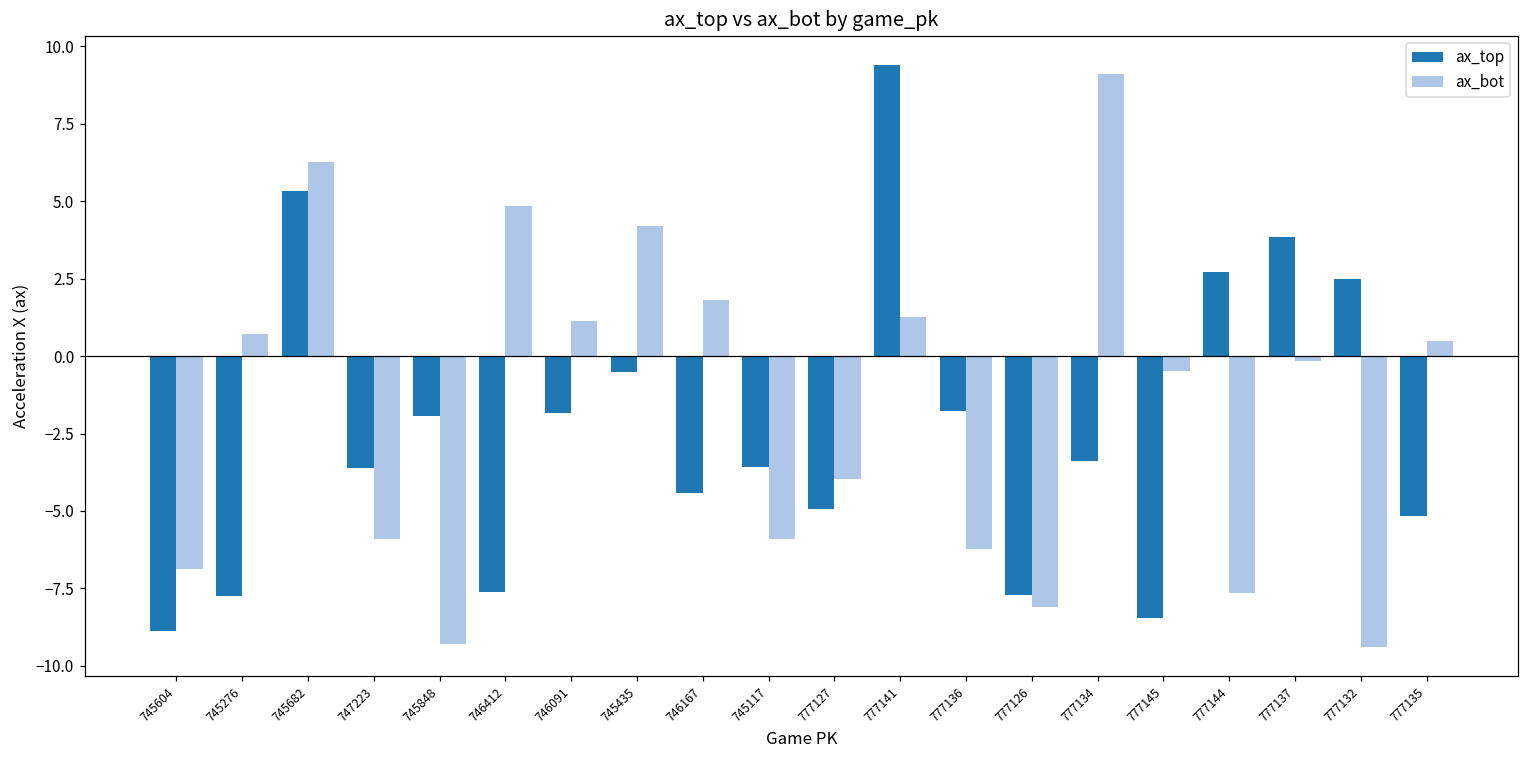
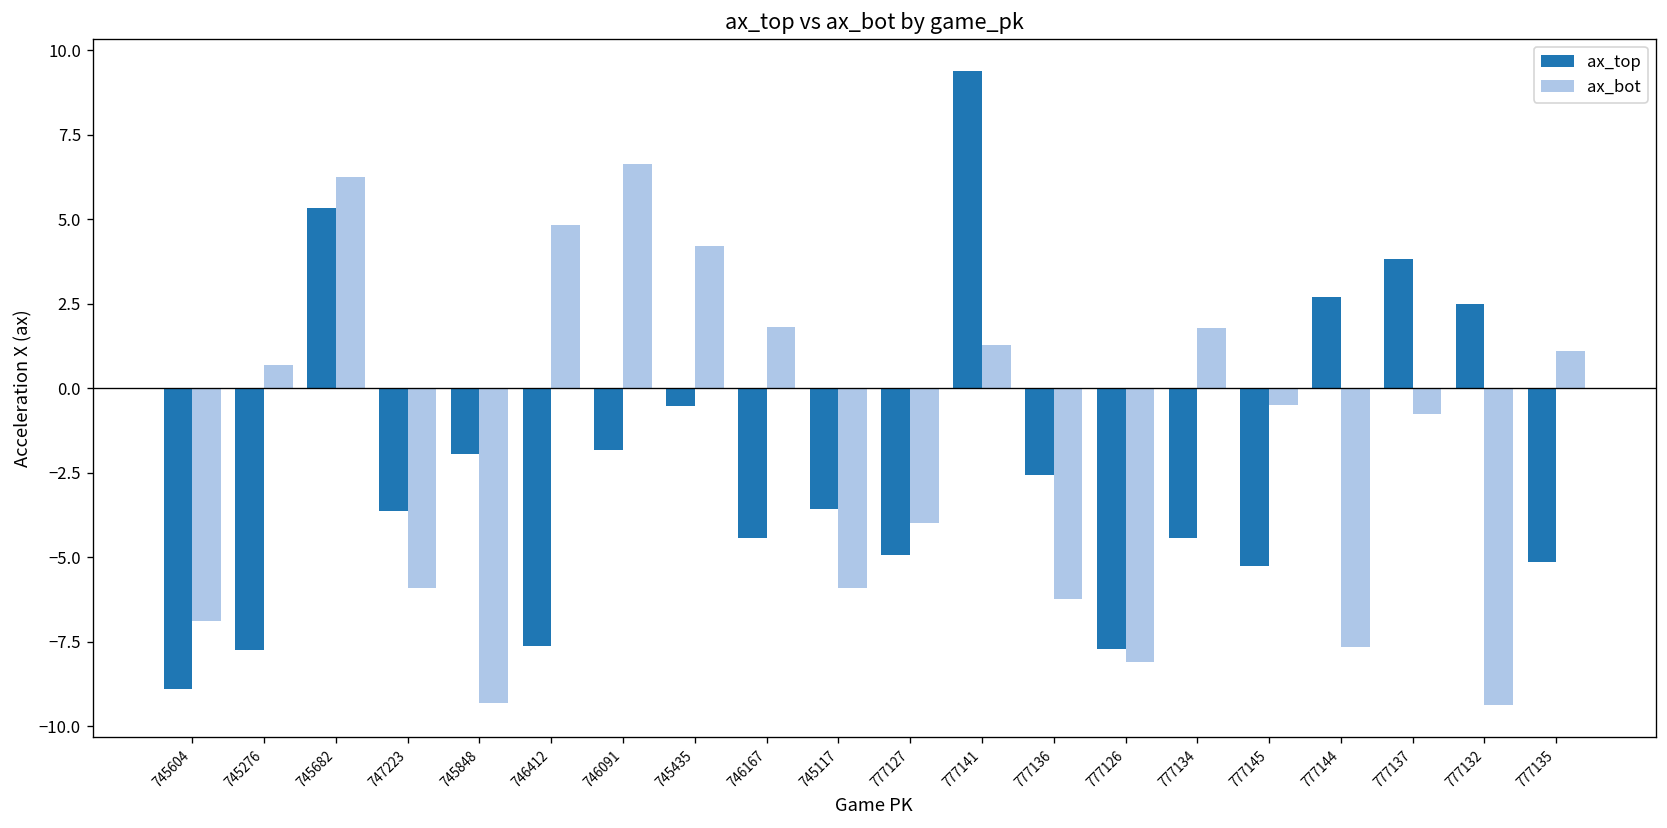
  {
    "ax_top": {
      "745604": -8.9,
      "745276": -7.8,
      "745682": 5.3,
      "747223": -3.6,
      "745848": -1.9,
      "746412": -7.6,
      "746091": -1.8,
      "745435": -0.5,
      "746167": -4.4,
      "745117": -3.6,
      "777127": -4.9,
      "777141": 9.4,
-     "777136": -1.8,
+     "777136": -2.6,
      "777126": -7.7,
-     "777134": -3.4,
-     "777145": -8.5,
+     "777134": -4.4,
+     "777145": -5.3,
      "777144": 2.7,
      "777137": 3.8,
      "777132": 2.5,
      "777135": -5.1
    },
    "ax_bot": {
      "745604": -6.9,
      "745276": 0.7,
      "745682": 6.2,
      "747223": -5.9,
      "745848": -9.3,
      "746412": 4.8,
-     "746091": 1.1,
+     "746091": 6.6,
      "745435": 4.2,
      "746167": 1.8,
      "745117": -5.9,
      "777127": -4.0,
      "777141": 1.3,
      "777136": -6.2,
      "777126": -8.1,
-     "777134": 9.1,
+     "777134": 1.8,
      "777145": -0.5,
      "777144": -7.6,
-     "777137": -0.2,
+     "777137": -0.8,
      "777132": -9.4,
-     "777135": 0.5
+     "777135": 1.1
    }
  }
